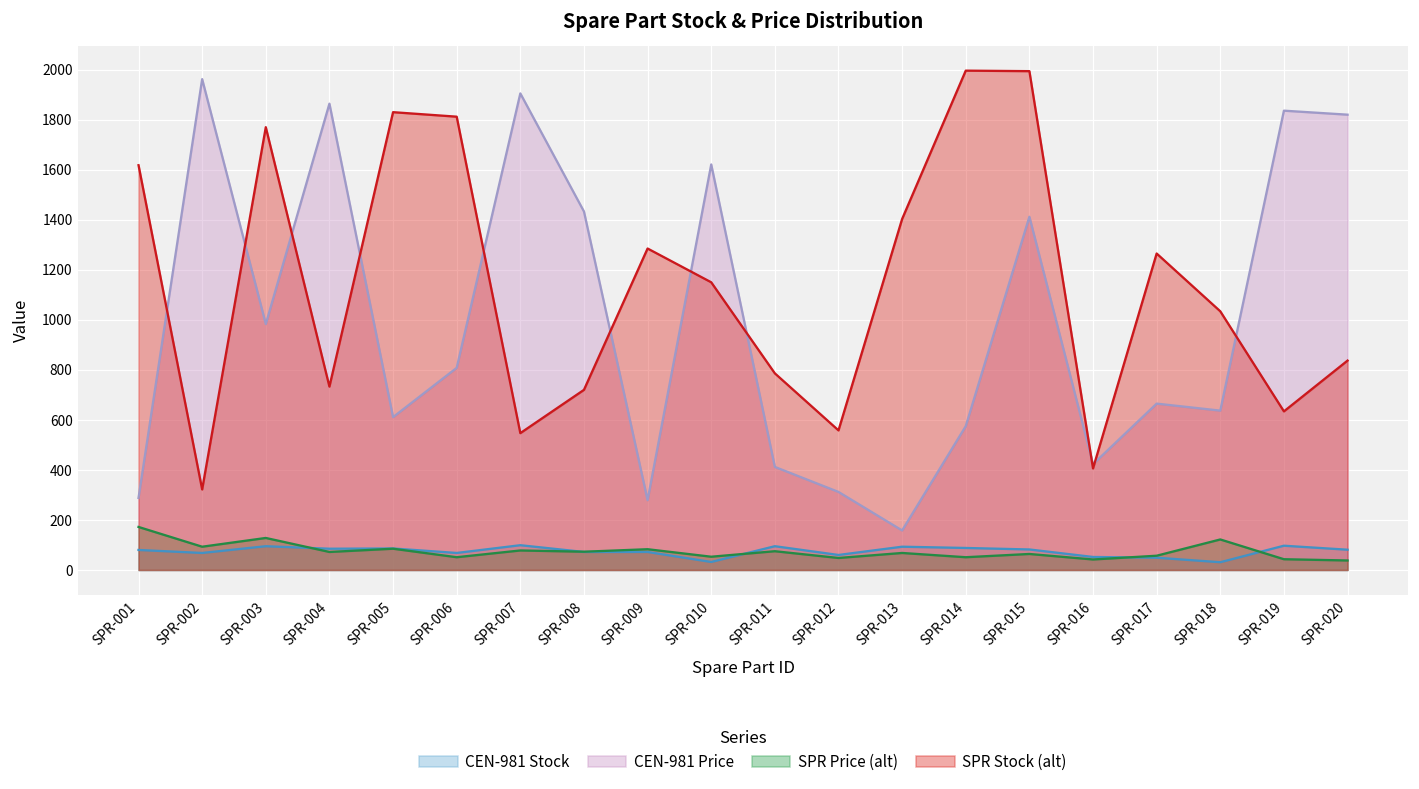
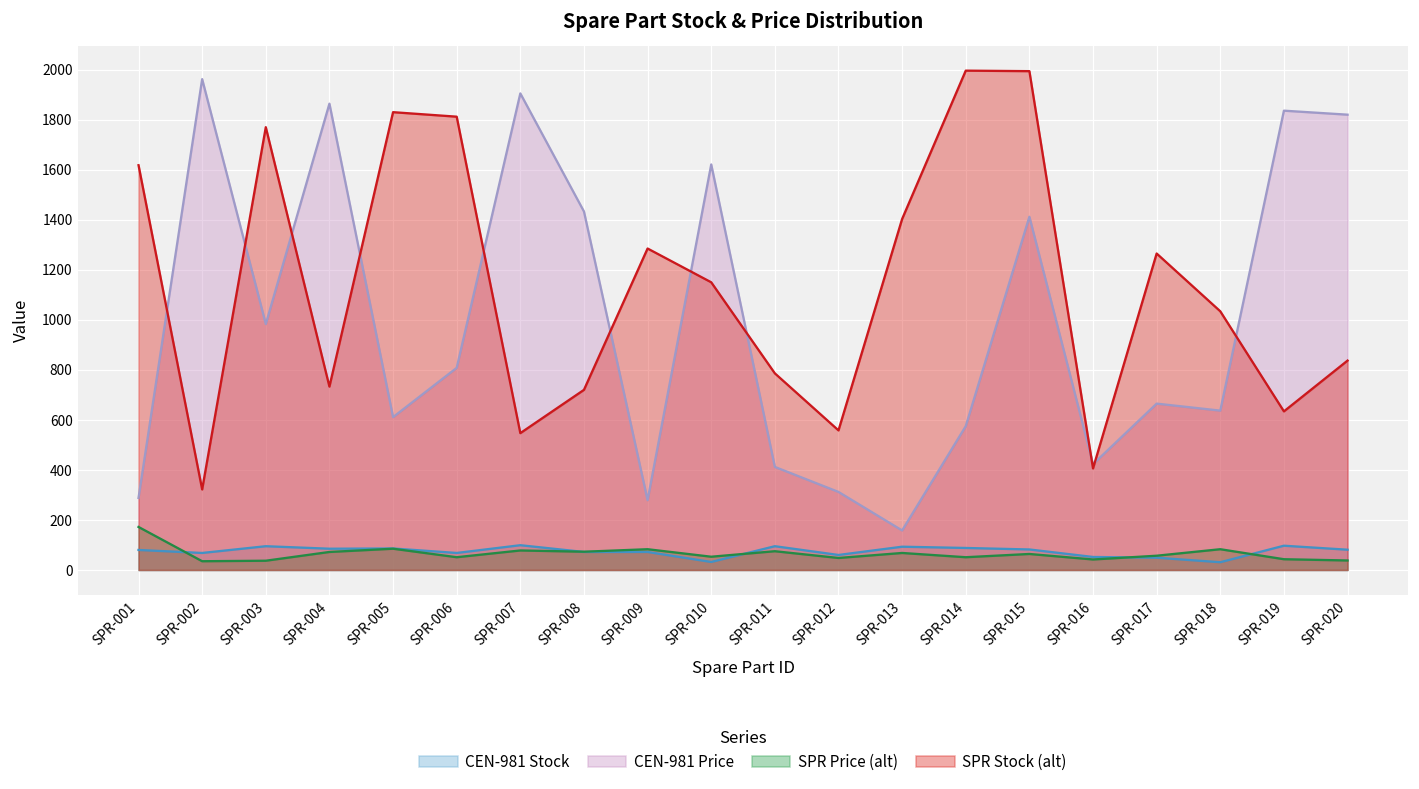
  {
    "SPR Price (alt)": {
      "SPR-001": 170,
-     "SPR-002": 90,
-     "SPR-003": 130,
+     "SPR-002": 40,
+     "SPR-003": 40,
      "SPR-004": 70,
      "SPR-006": 50,
      "SPR-007": 80,
      "SPR-010": 50,
      "SPR-011": 80,
      "SPR-012": 50,
      "SPR-013": 70,
      "SPR-014": 50,
      "SPR-015": 60,
-     "SPR-018": 120,
+     "SPR-018": 80,
      "SPR-019": 40,
      "SPR-020": 40
    },
    "SPR Stock (alt)": {
      "SPR-001": 1620,
      "SPR-002": 320,
      "SPR-003": 1770,
      "SPR-004": 730,
      "SPR-005": 1830,
      "SPR-006": 1810,
      "SPR-007": 550,
      "SPR-008": 720,
      "SPR-009": 1290,
      "SPR-010": 1150,
      "SPR-011": 790,
      "SPR-012": 560,
      "SPR-013": 1400,
      "SPR-014": 2000,
      "SPR-015": 1990,
      "SPR-016": 410,
      "SPR-017": 1270,
      "SPR-018": 1030,
      "SPR-019": 630,
      "SPR-020": 840
    }
  }
